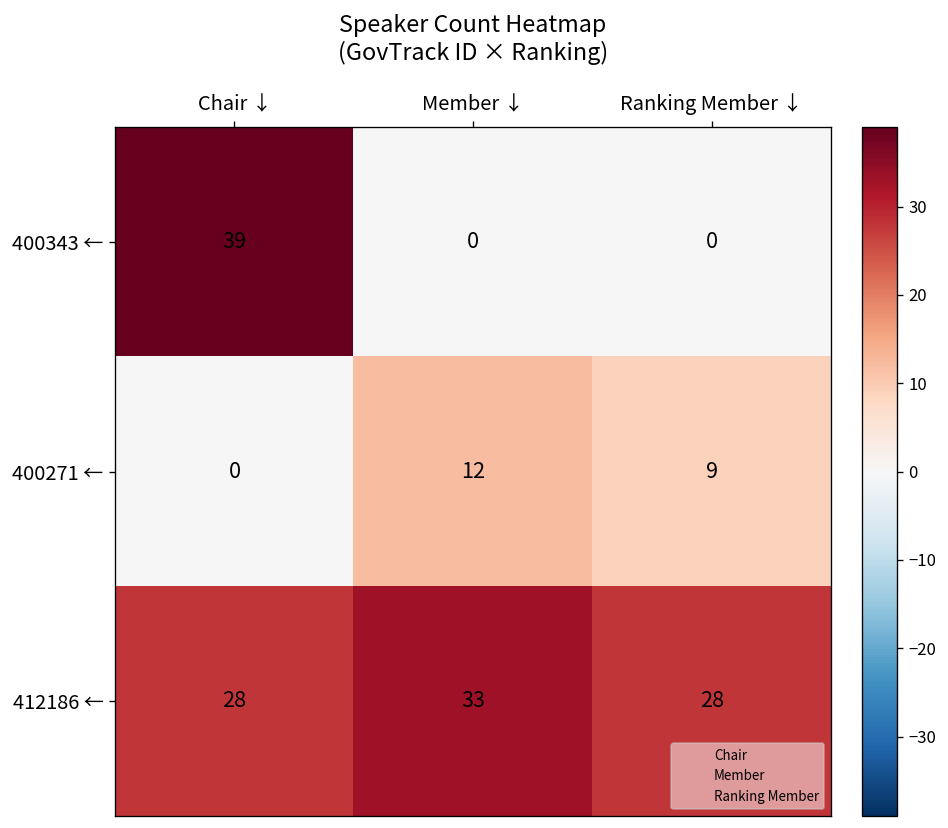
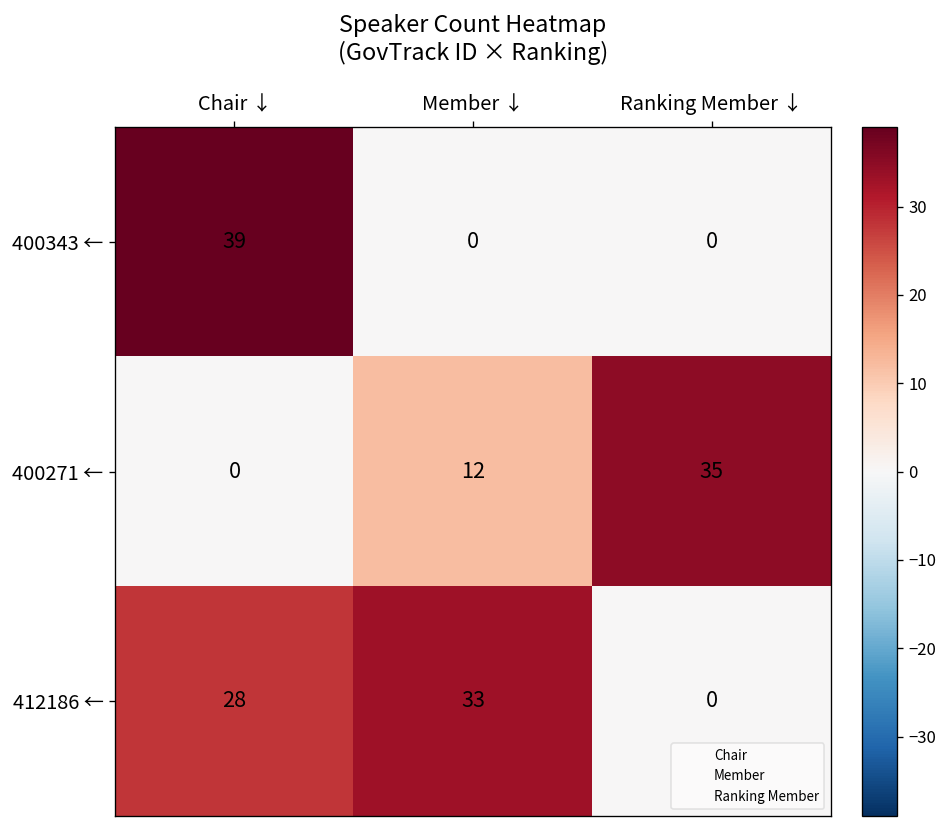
  {
    "400343 ←": {
      "Chair ↓": 39,
      "Member ↓": 0,
      "Ranking Member ↓": 0
    },
    "400271 ←": {
      "Chair ↓": 0,
      "Member ↓": 12,
-     "Ranking Member ↓": 9
+     "Ranking Member ↓": 35
    },
    "412186 ←": {
      "Chair ↓": 28,
      "Member ↓": 33,
-     "Ranking Member ↓": 28
+     "Ranking Member ↓": 0
    }
  }
